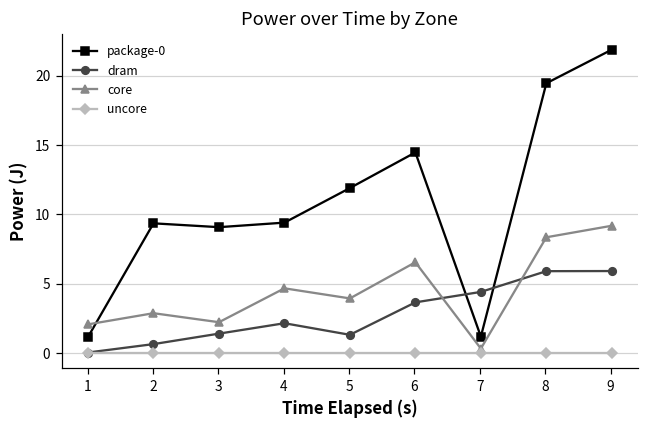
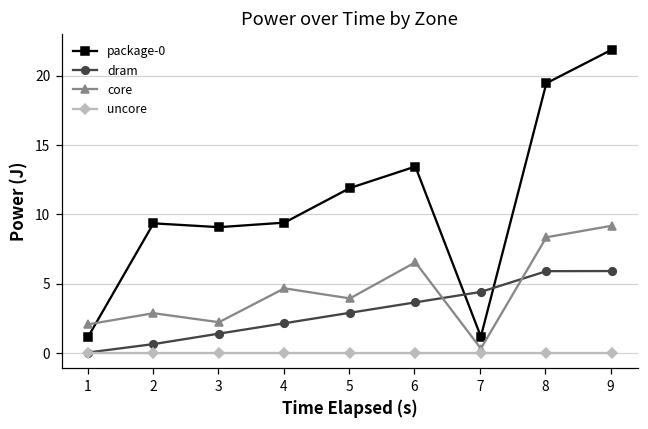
  {
    "package-0": {
      "1": 1.2,
      "2": 9.4,
      "3": 9.1,
      "4": 9.4,
      "5": 11.9,
-     "6": 14.5,
+     "6": 13.4,
      "7": 1.2,
      "8": 19.4,
      "9": 21.9
    },
    "dram": {
      "2": 0.7,
      "3": 1.4,
      "4": 2.2,
-     "5": 1.3,
+     "5": 2.9,
      "6": 3.7,
      "7": 4.4,
      "8": 5.9,
      "9": 5.9
    },
    "core": {
      "1": 2.1,
      "2": 2.9,
      "3": 2.2,
      "4": 4.7,
      "5": 3.9,
      "6": 6.6,
      "7": 0.3,
      "8": 8.4,
      "9": 9.2
    },
    "uncore": {
      "2": 0.0,
      "3": 0.0,
      "4": 0.0,
      "5": 0.0,
      "6": 0.0,
      "7": 0.0,
      "8": 0.0,
      "9": 0.0
    }
  }
